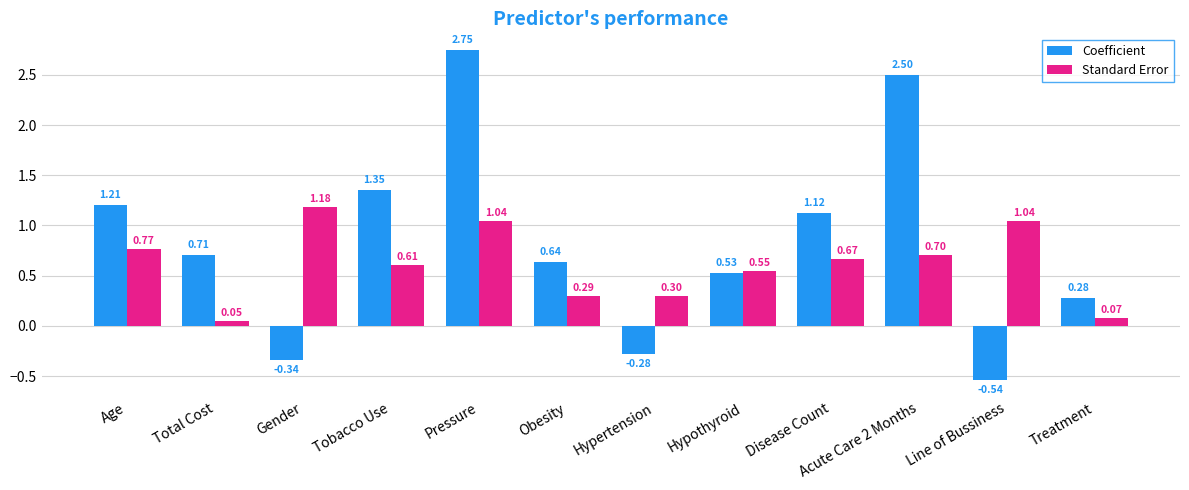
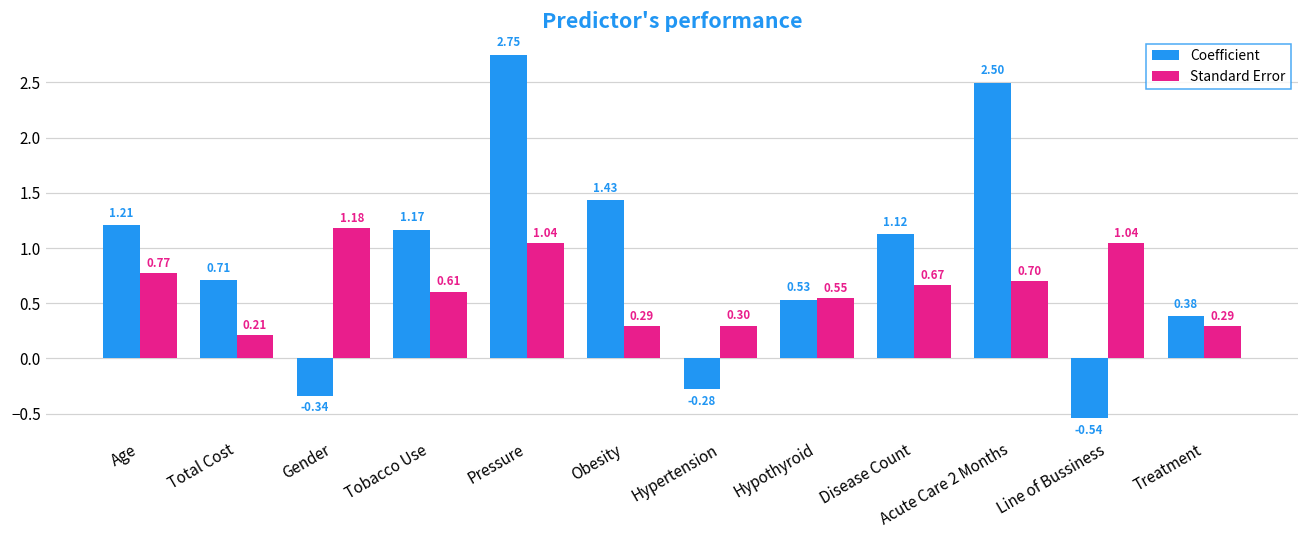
  {
    "Coefficient": {
      "Age": 1.21,
      "Total Cost": 0.71,
      "Gender": -0.34,
-     "Tobacco Use": 1.35,
+     "Tobacco Use": 1.17,
      "Pressure": 2.75,
-     "Obesity": 0.64,
+     "Obesity": 1.43,
      "Hypertension": -0.28,
      "Hypothyroid": 0.53,
      "Disease Count": 1.12,
      "Acute Care 2 Months": 2.50,
      "Line of Bussiness": -0.54,
-     "Treatment": 0.28
+     "Treatment": 0.38
    },
    "Standard Error": {
      "Age": 0.77,
-     "Total Cost": 0.05,
+     "Total Cost": 0.21,
      "Gender": 1.18,
      "Tobacco Use": 0.61,
      "Pressure": 1.04,
      "Obesity": 0.29,
      "Hypertension": 0.30,
      "Hypothyroid": 0.55,
      "Disease Count": 0.67,
      "Acute Care 2 Months": 0.70,
      "Line of Bussiness": 1.04,
-     "Treatment": 0.07
+     "Treatment": 0.29
    }
  }
